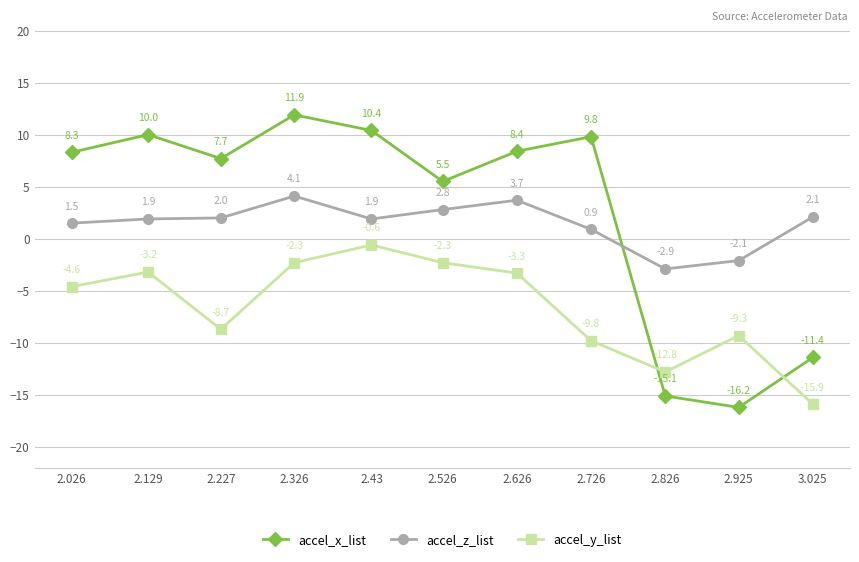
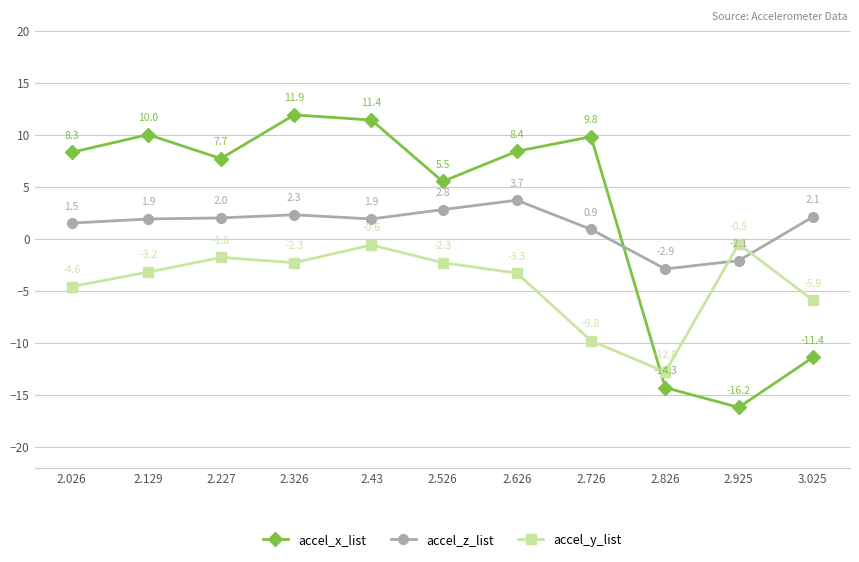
  {
    "accel_x_list": {
      "2.026": 8.3,
      "2.129": 10.0,
      "2.227": 7.7,
      "2.326": 11.9,
-     "2.43": 10.4,
+     "2.43": 11.4,
      "2.526": 5.5,
      "2.626": 8.4,
      "2.726": 9.8,
-     "2.826": -15.1,
+     "2.826": -14.3,
      "2.925": -16.2,
      "3.025": -11.4
    },
    "accel_z_list": {
      "2.026": 1.5,
      "2.129": 1.9,
      "2.227": 2.0,
-     "2.326": 4.1,
+     "2.326": 2.3,
      "2.43": 1.9,
      "2.526": 2.8,
      "2.626": 3.7,
      "2.726": 0.9,
      "2.826": -2.9,
      "3.025": 2.1
    },
    "accel_y_list": {
      "2.026": -4.6,
      "2.129": -3.2,
-     "2.227": -8.7,
+     "2.227": -1.8,
      "2.326": -2.3,
      "2.43": -0.6,
      "2.526": -2.3,
      "2.626": -3.3,
      "2.726": -9.8,
      "2.826": -12.8,
-     "2.925": -9.3,
-     "3.025": -15.9
+     "2.925": -0.5,
+     "3.025": -5.9
    }
  }
